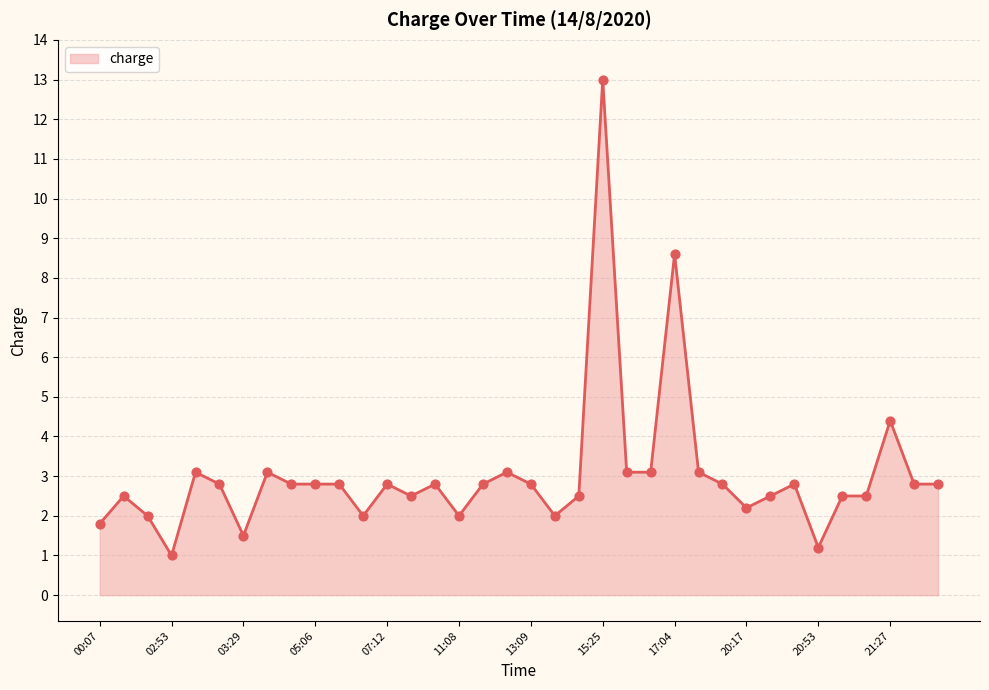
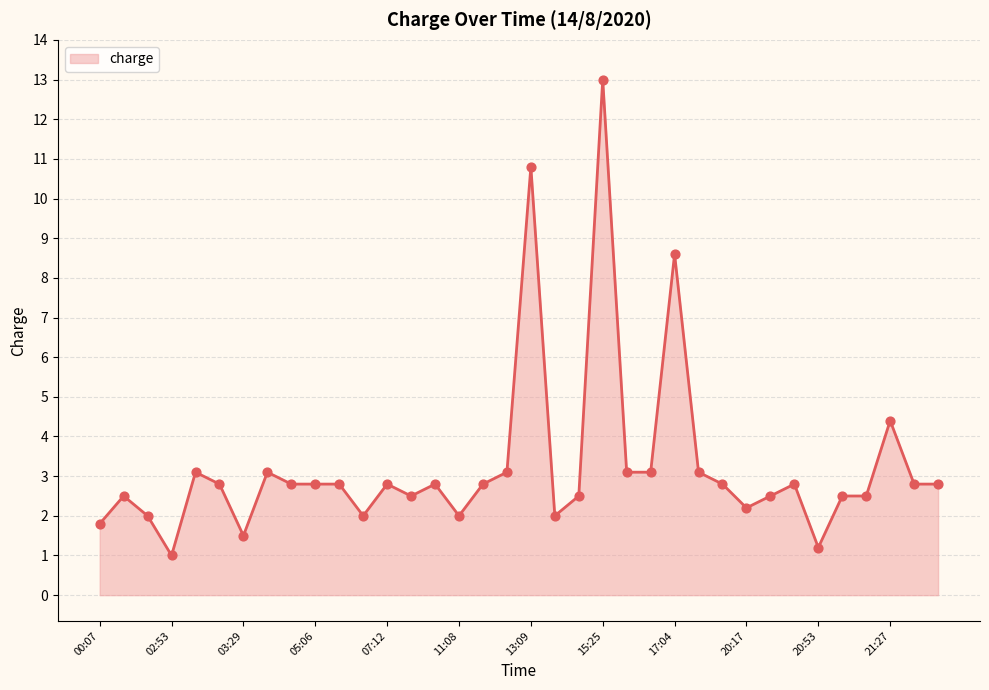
  {
    "00:07": 1.8,
    "02:53": 1.0,
    "03:29": 1.5,
    "05:06": 2.8,
    "07:12": 2.8,
    "11:08": 2.0,
-   "13:09": 2.8,
+   "13:09": 10.8,
    "15:25": 13.0,
    "17:04": 8.6,
    "20:17": 2.2,
    "20:53": 1.2,
    "21:27": 4.4
  }
